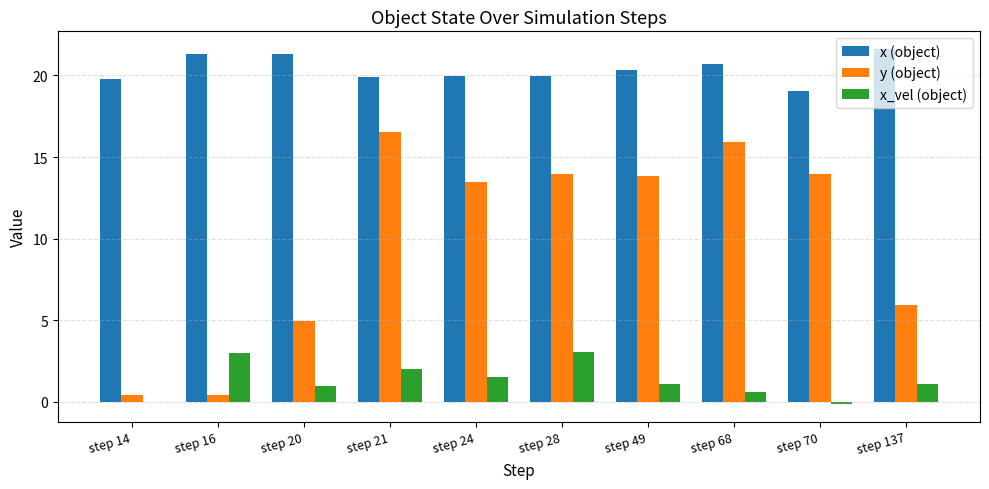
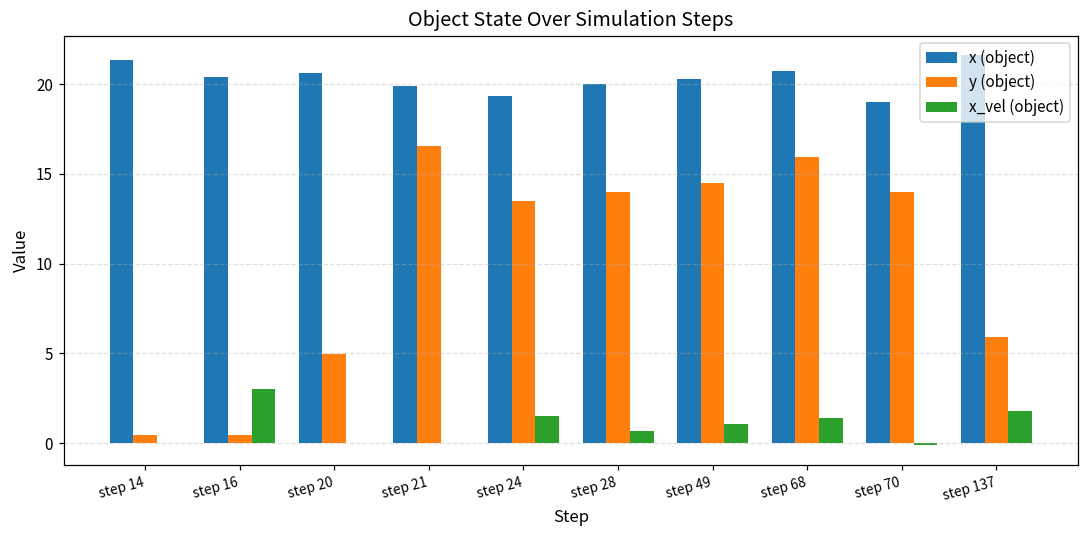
  {
    "x (object)": {
-     "step 14": 19.8,
-     "step 16": 21.3,
-     "step 20": 21.3,
+     "step 14": 21.3,
+     "step 16": 20.4,
+     "step 20": 20.6,
      "step 21": 19.9,
-     "step 24": 19.9,
+     "step 24": 19.3,
      "step 28": 20.0,
      "step 49": 20.3,
      "step 68": 20.7,
      "step 70": 19.0
    },
    "y (object)": {
      "step 14": 0.4,
      "step 16": 0.4,
      "step 20": 5.0,
      "step 21": 16.5,
      "step 24": 13.5,
      "step 28": 14.0,
-     "step 49": 13.8,
+     "step 49": 14.5,
      "step 68": 15.9,
      "step 70": 14.0,
      "step 137": 5.9
    },
    "x_vel (object)": {
      "step 14": 0.0,
      "step 16": 3.0,
-     "step 20": 1,
-     "step 21": 2,
+     "step 20": 0,
+     "step 21": 0,
      "step 24": 1.5,
-     "step 28": 3.1,
+     "step 28": 0.7,
      "step 49": 1.1,
-     "step 68": 0.6,
-     "step 137": 1.1
+     "step 68": 1.4,
+     "step 137": 1.8
    }
  }
